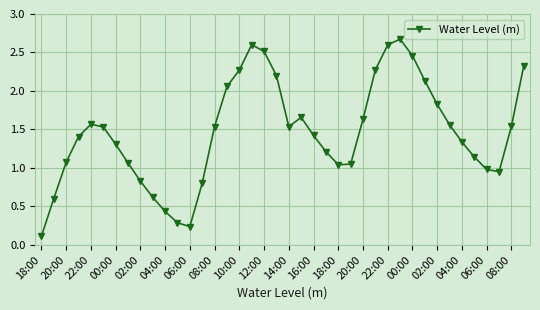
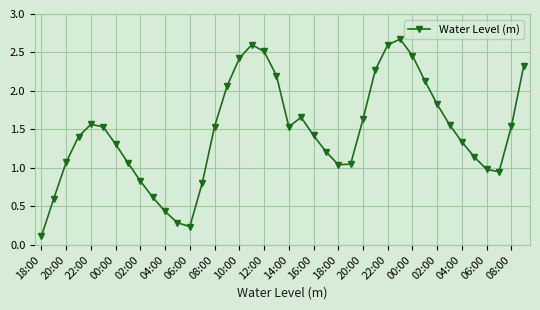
  {
-   "10:00": 2.3,
+   "10:00": 2.4,
    "12:00": 2.5,
    "14:00": 1.5,
    "16:00": 1.4
  }
